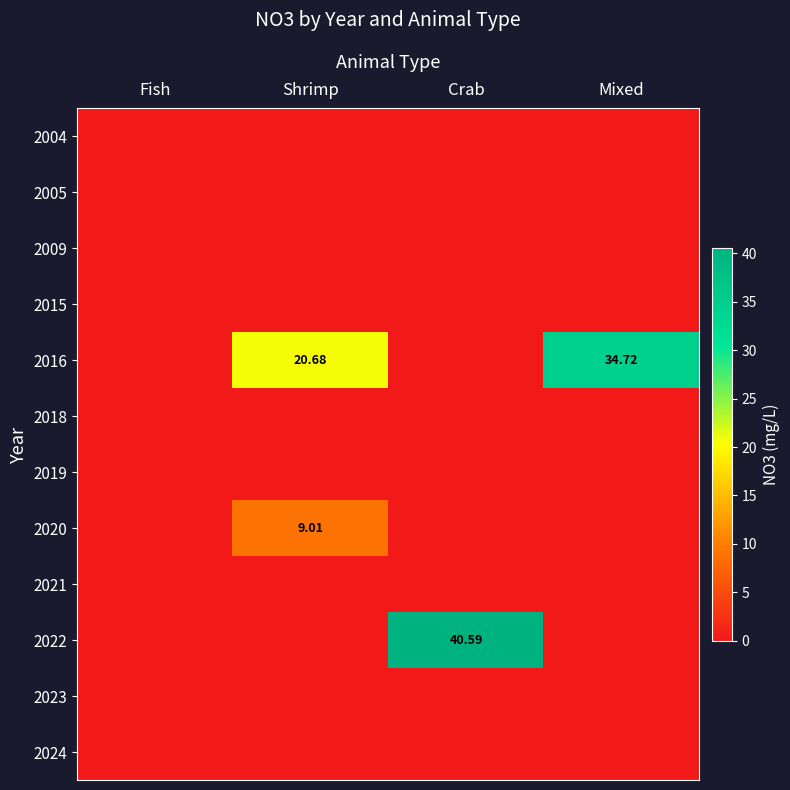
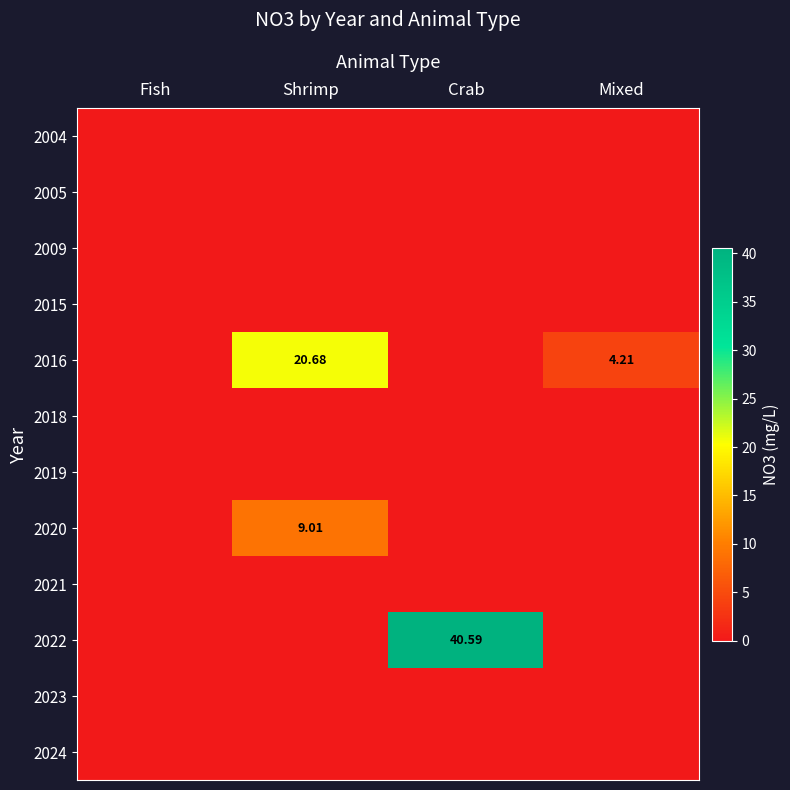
  {
    "2016": {
      "Shrimp": 20.68,
-     "Mixed": 34.72
+     "Mixed": 4.21
    },
    "2020": {
      "Shrimp": 9.01
    },
    "2022": {
      "Crab": 40.59
    }
  }
